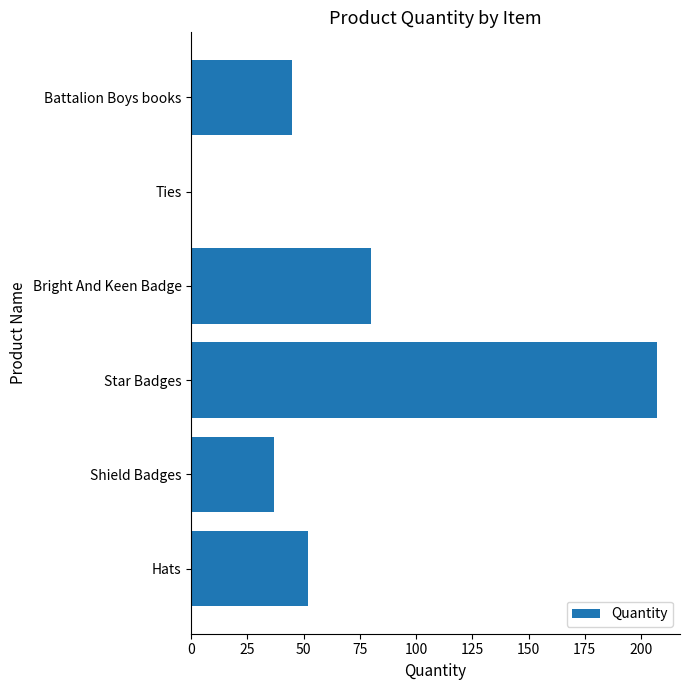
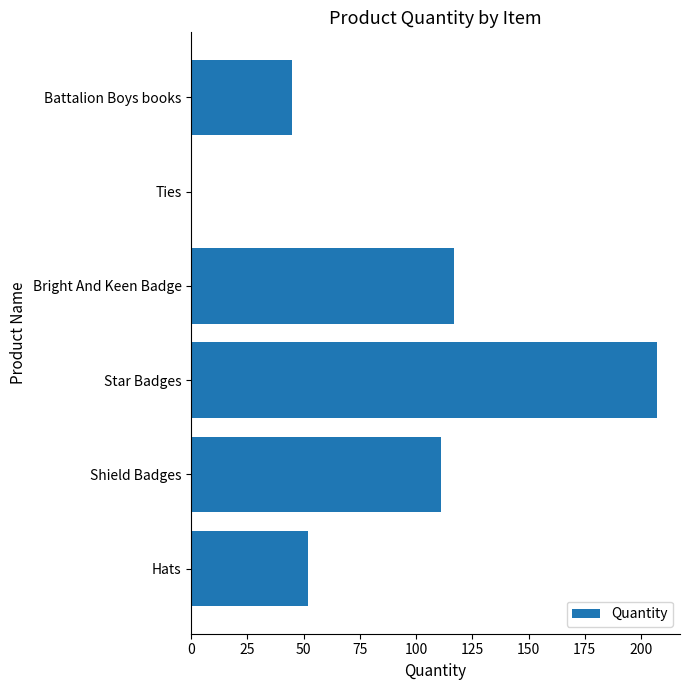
  {
    "Battalion Boys books": 45,
    "Ties": 0,
-   "Bright And Keen Badge": 80,
+   "Bright And Keen Badge": 117,
    "Star Badges": 207,
-   "Shield Badges": 37,
+   "Shield Badges": 111,
    "Hats": 52
  }
